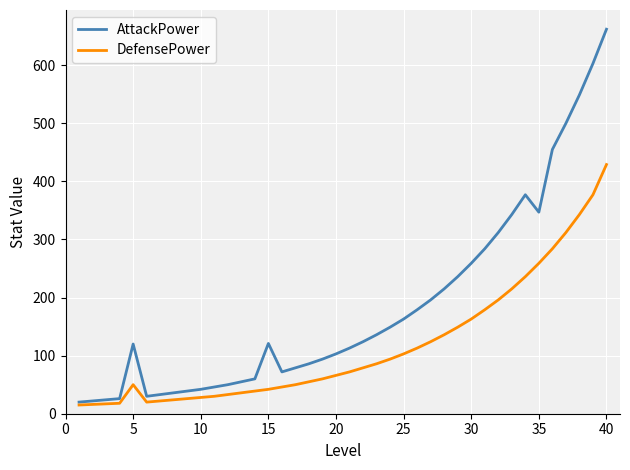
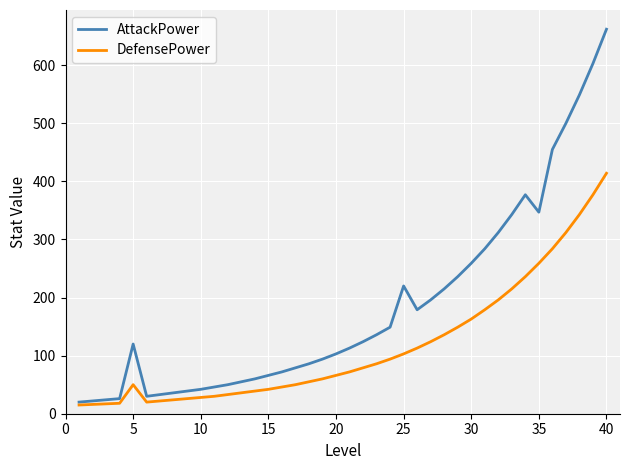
  {
    "AttackPower": {
      "5": 120,
      "10": 40,
-     "15": 120,
+     "15": 70,
      "20": 100,
-     "25": 160,
+     "25": 220,
      "30": 260,
      "35": 350,
      "40": 660
    },
    "DefensePower": {
      "5": 50,
      "10": 30,
      "15": 40,
      "20": 70,
      "25": 100,
      "30": 160,
      "35": 260,
-     "40": 430
+     "40": 410
    }
  }
